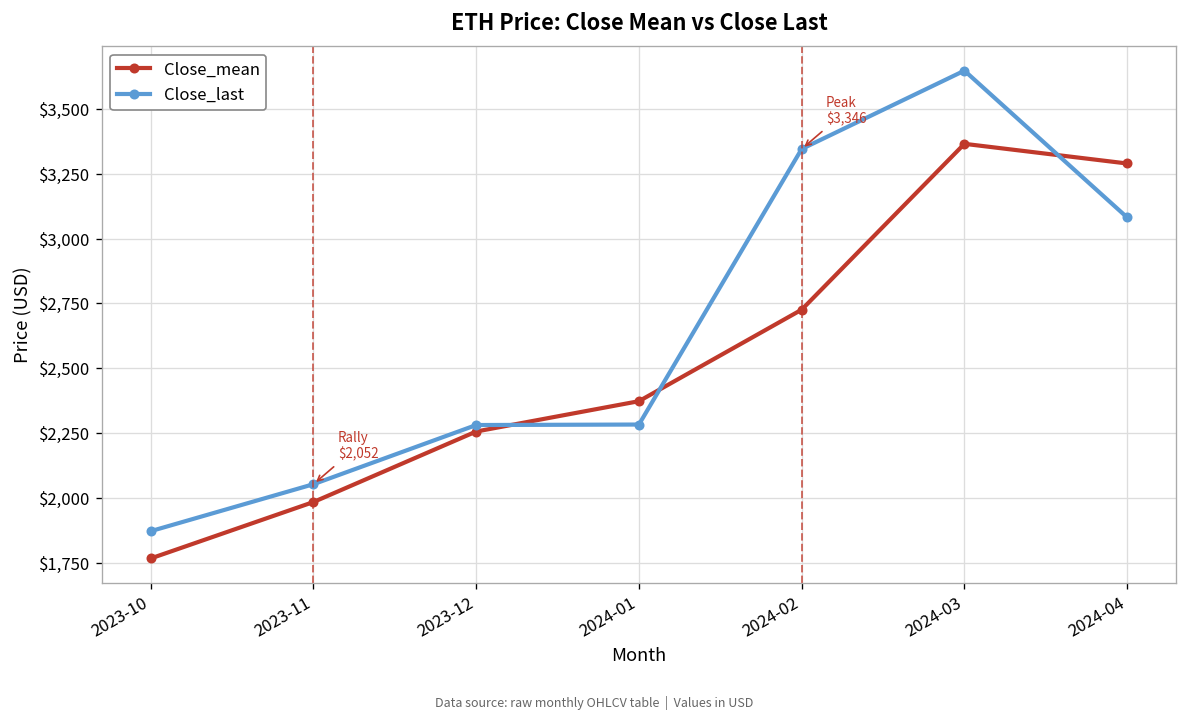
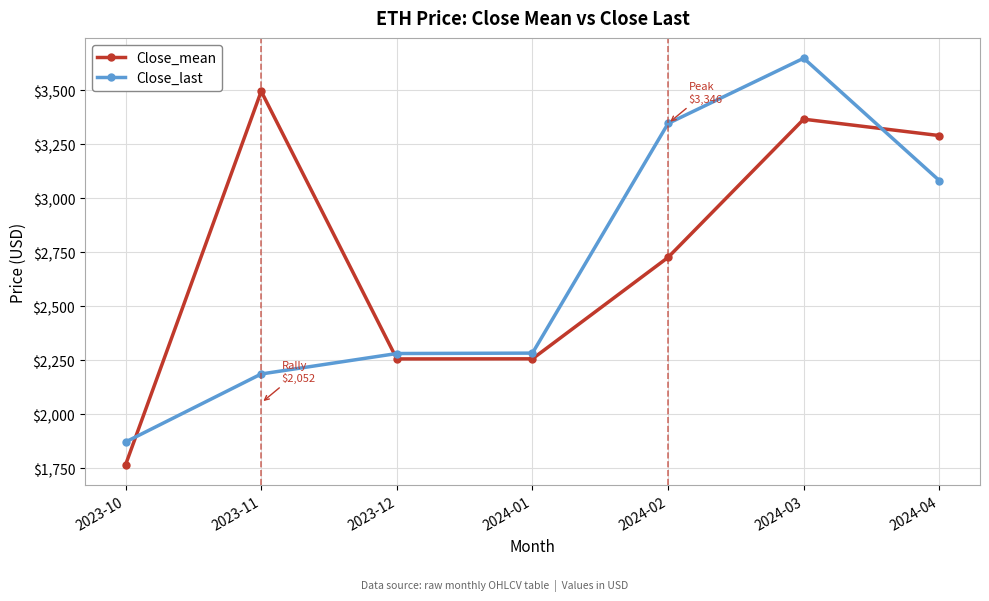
  {
    "Close_mean": {
      "2023-10": "$1,770",
-     "2023-11": "$1,980",
+     "2023-11": "$3,500",
      "2023-12": "$2,260",
-     "2024-01": "$2,370",
+     "2024-01": "$2,260",
      "2024-02": "$2,730",
      "2024-03": "$3,370",
      "2024-04": "$3,290"
    },
    "Close_last": {
      "2023-10": "$1,870",
-     "2023-11": "$2,050",
+     "2023-11": "$2,190",
      "2023-12": "$2,280",
      "2024-01": "$2,280",
      "2024-03": "$3,650",
      "2024-04": "$3,080"
    }
  }
